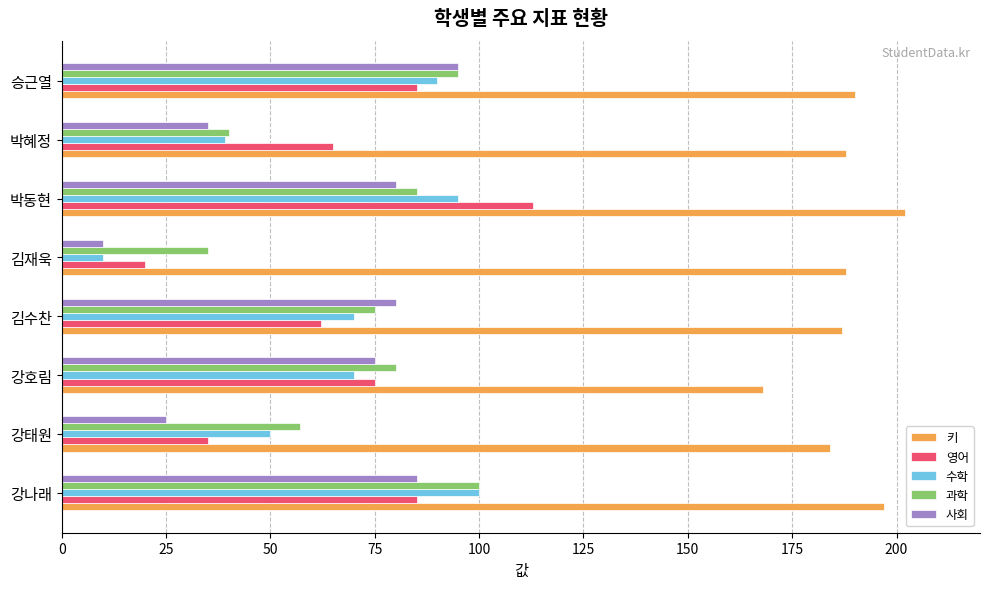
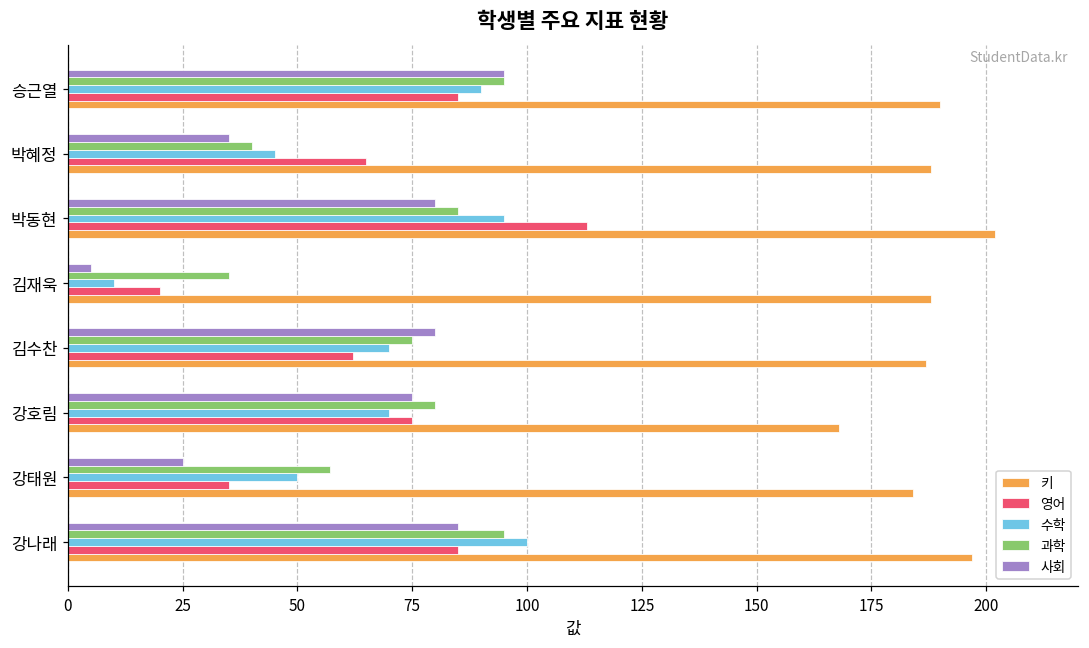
  {
    "키": {
      "승근열": 190,
      "박혜정": 188,
      "박동현": 202,
      "김재욱": 188,
      "김수찬": 187,
      "강호림": 168,
      "강태원": 184,
      "강나래": 197
    },
    "영어": {
      "승근열": 85,
      "박혜정": 65,
      "박동현": 113,
      "김재욱": 20,
      "김수찬": 62,
      "강호림": 75,
      "강태원": 35,
      "강나래": 85
    },
    "수학": {
      "승근열": 90,
-     "박혜정": 39,
+     "박혜정": 45,
      "박동현": 95,
      "김재욱": 10,
      "김수찬": 70,
      "강호림": 70,
      "강태원": 50,
      "강나래": 100
    },
    "과학": {
      "승근열": 95,
      "박혜정": 40,
      "박동현": 85,
      "김재욱": 35,
      "김수찬": 75,
      "강호림": 80,
      "강태원": 57,
-     "강나래": 100
+     "강나래": 95
    },
    "사회": {
      "승근열": 95,
      "박혜정": 35,
      "박동현": 80,
-     "김재욱": 10,
+     "김재욱": 5,
      "김수찬": 80,
      "강호림": 75,
      "강태원": 25,
      "강나래": 85
    }
  }
